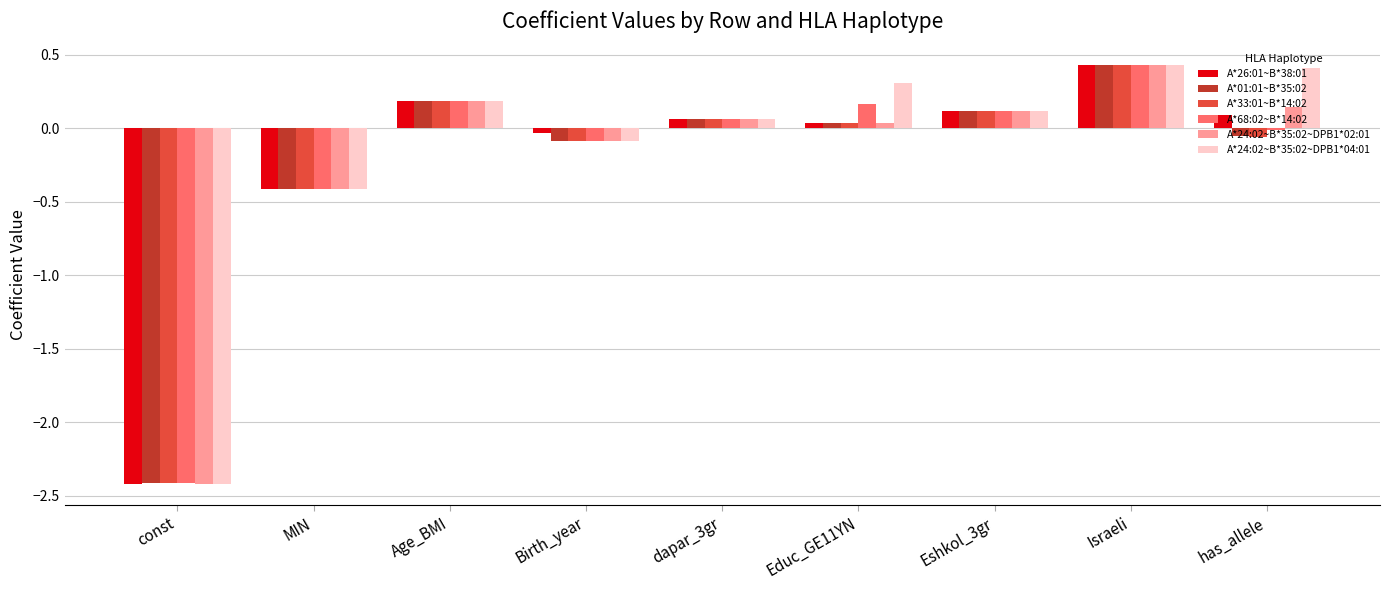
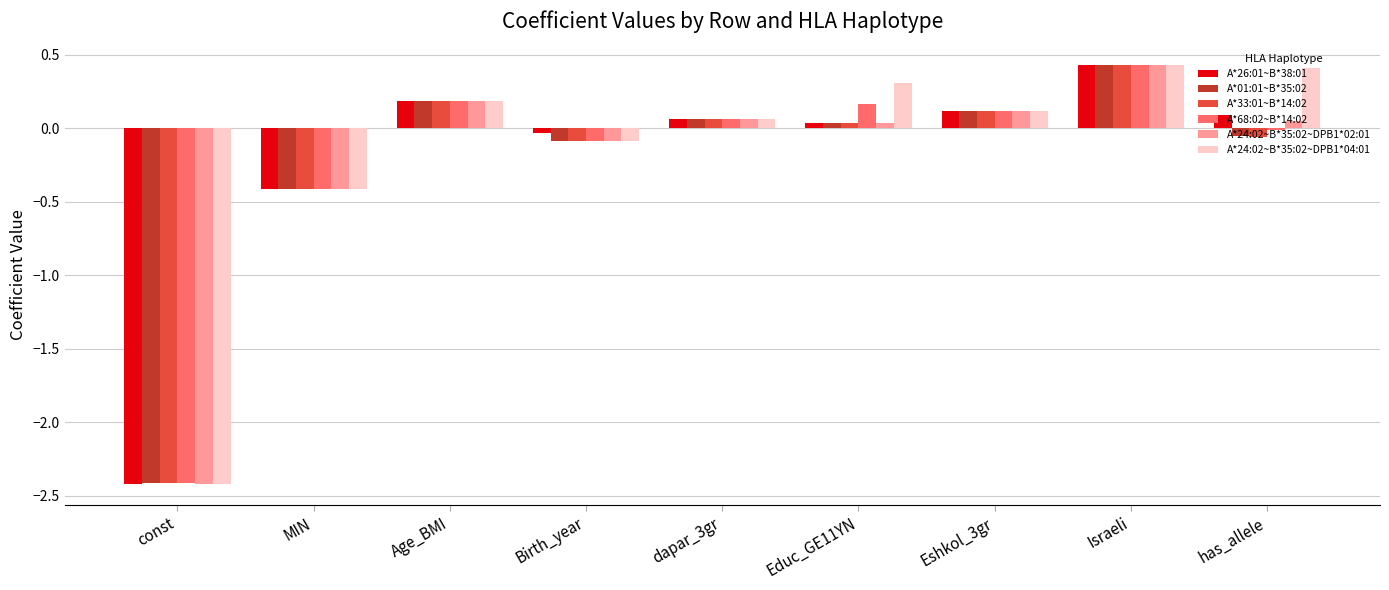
  {
    "A*26:01~B*38:01": {
      "const": -2.42,
      "MIN": -0.41,
      "Age_BMI": 0.18,
      "Birth_year": -0.03,
      "dapar_3gr": 0.06,
      "Educ_GE11YN": 0.03,
      "Eshkol_3gr": 0.12,
      "Israeli": 0.43,
      "has_allele": 0.09
    },
    "A*68:02~B*14:02": {
      "const": -2.41,
      "MIN": -0.41,
      "Age_BMI": 0.18,
      "Birth_year": -0.08,
      "dapar_3gr": 0.07,
      "Educ_GE11YN": 0.17,
      "Eshkol_3gr": 0.12,
      "Israeli": 0.43
    },
    "A*24:02~B*35:02~DPB1*02:01": {
      "const": -2.42,
      "MIN": -0.41,
      "Age_BMI": 0.18,
      "Birth_year": -0.08,
      "dapar_3gr": 0.07,
      "Educ_GE11YN": 0.03,
      "Eshkol_3gr": 0.12,
      "Israeli": 0.43,
-     "has_allele": 0.14
+     "has_allele": 0.05
    },
    "A*24:02~B*35:02~DPB1*04:01": {
      "const": -2.42,
      "MIN": -0.41,
      "Age_BMI": 0.18,
      "Birth_year": -0.08,
      "dapar_3gr": 0.07,
      "Educ_GE11YN": 0.31,
      "Eshkol_3gr": 0.12,
      "Israeli": 0.43,
      "has_allele": 0.41
    }
  }
